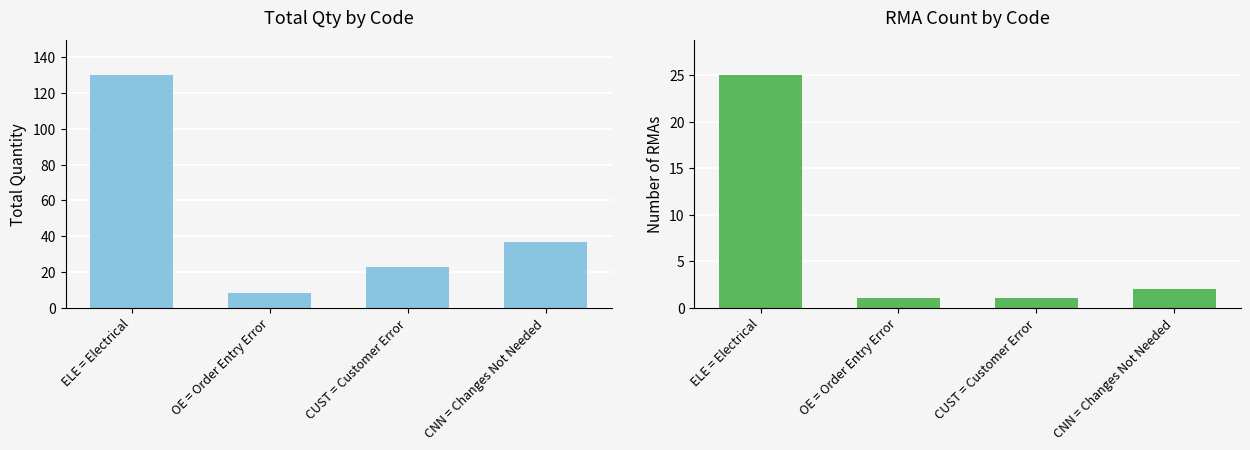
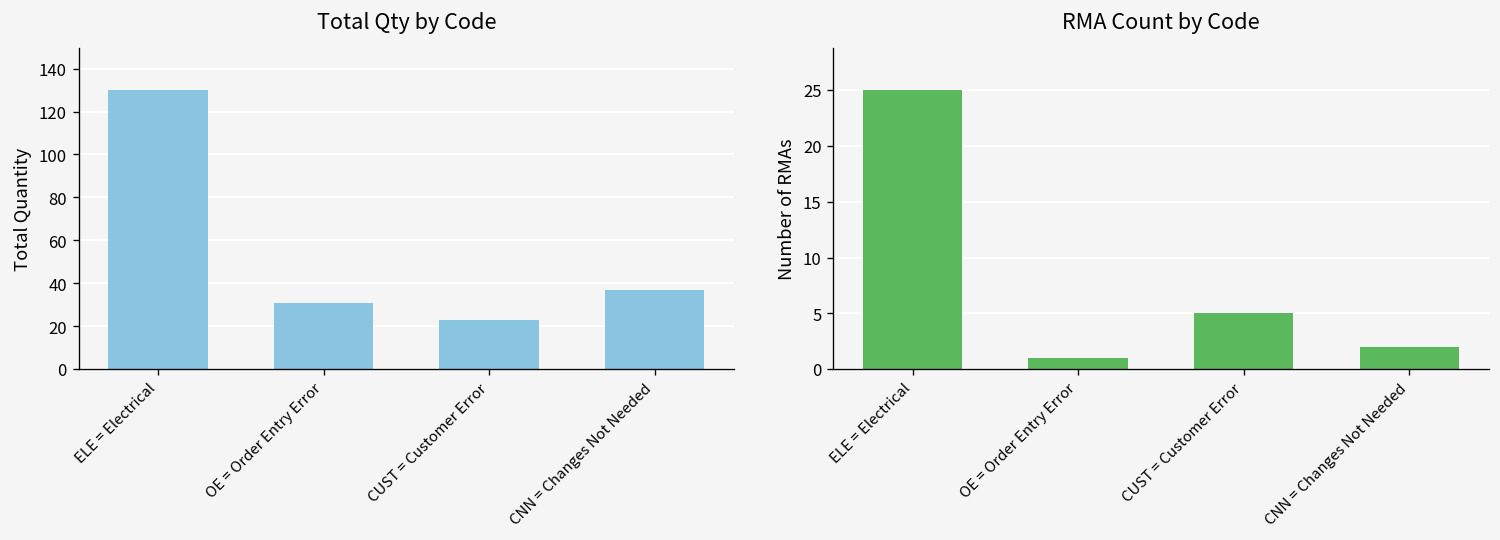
  {
    "Total Qty by Code": {
      "ELE = Electrical": 130,
-     "OE = Order Entry Error": 8,
+     "OE = Order Entry Error": 31,
      "CUST = Customer Error": 23,
      "CNN = Changes Not Needed": 37
    },
    "RMA Count by Code": {
      "ELE = Electrical": 25,
      "OE = Order Entry Error": 1,
-     "CUST = Customer Error": 1,
+     "CUST = Customer Error": 5,
      "CNN = Changes Not Needed": 2
    }
  }
